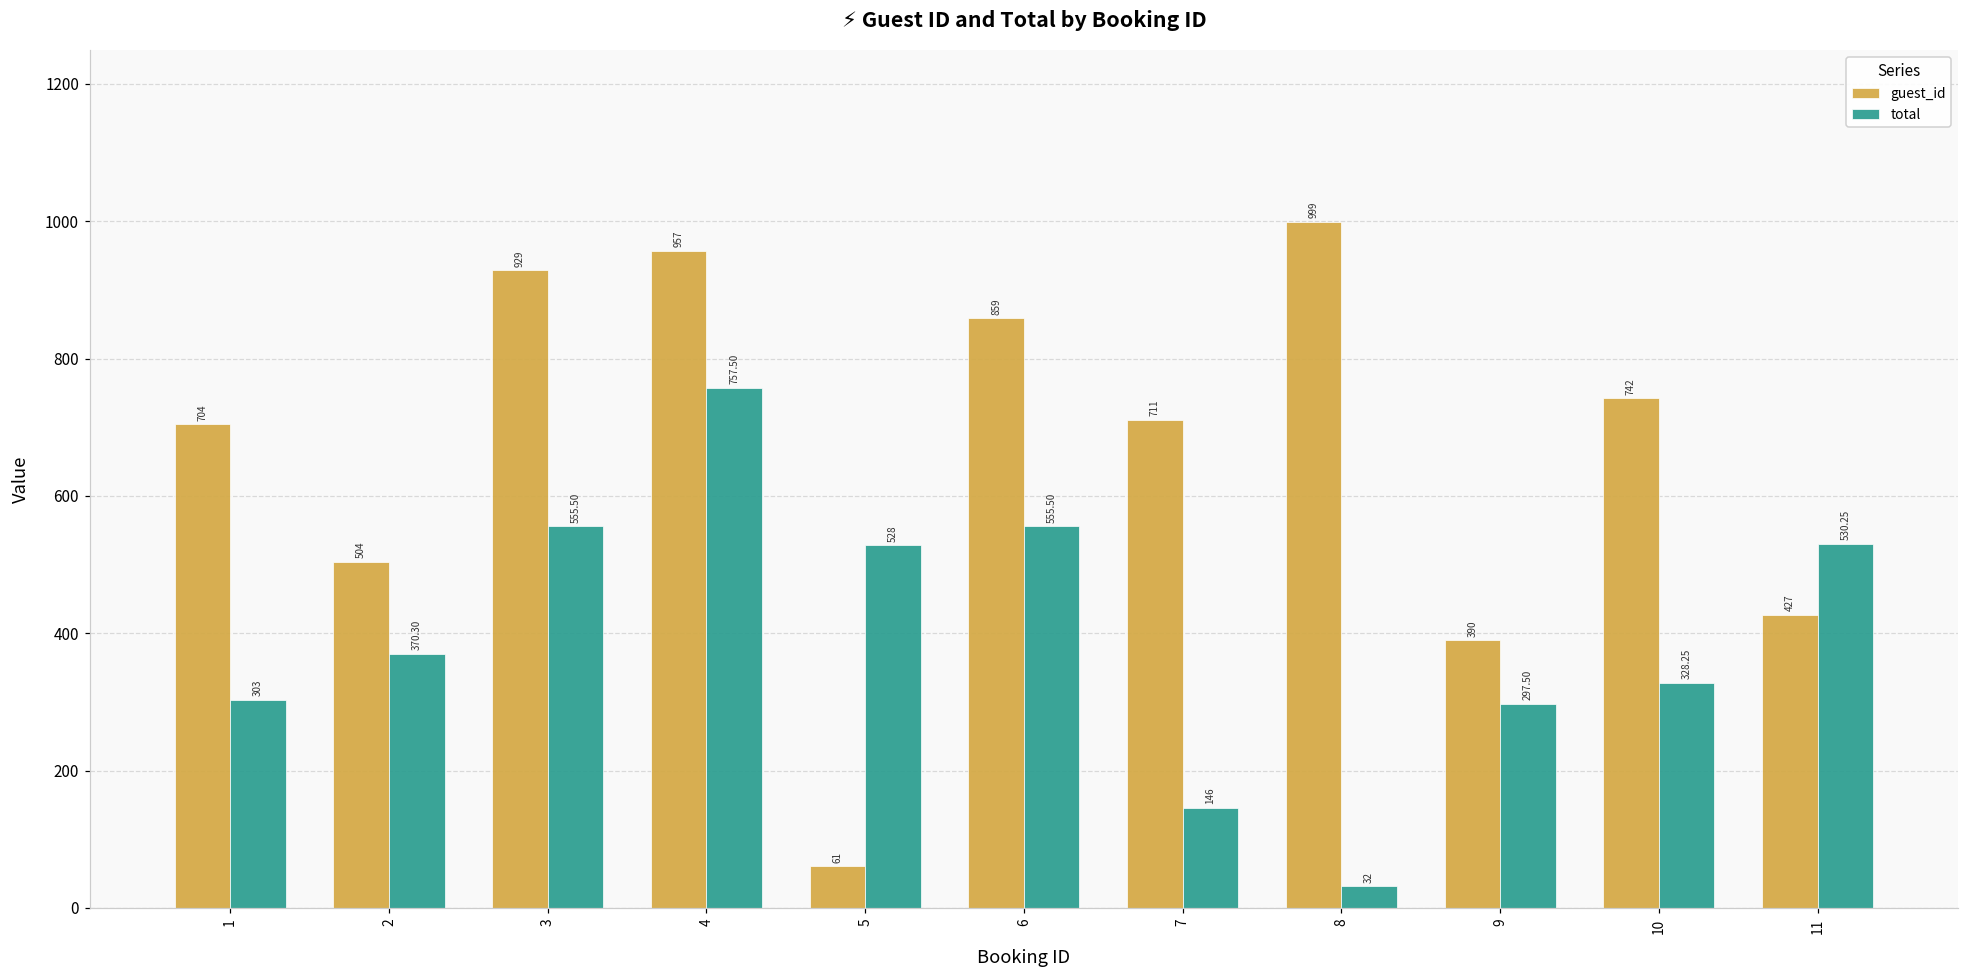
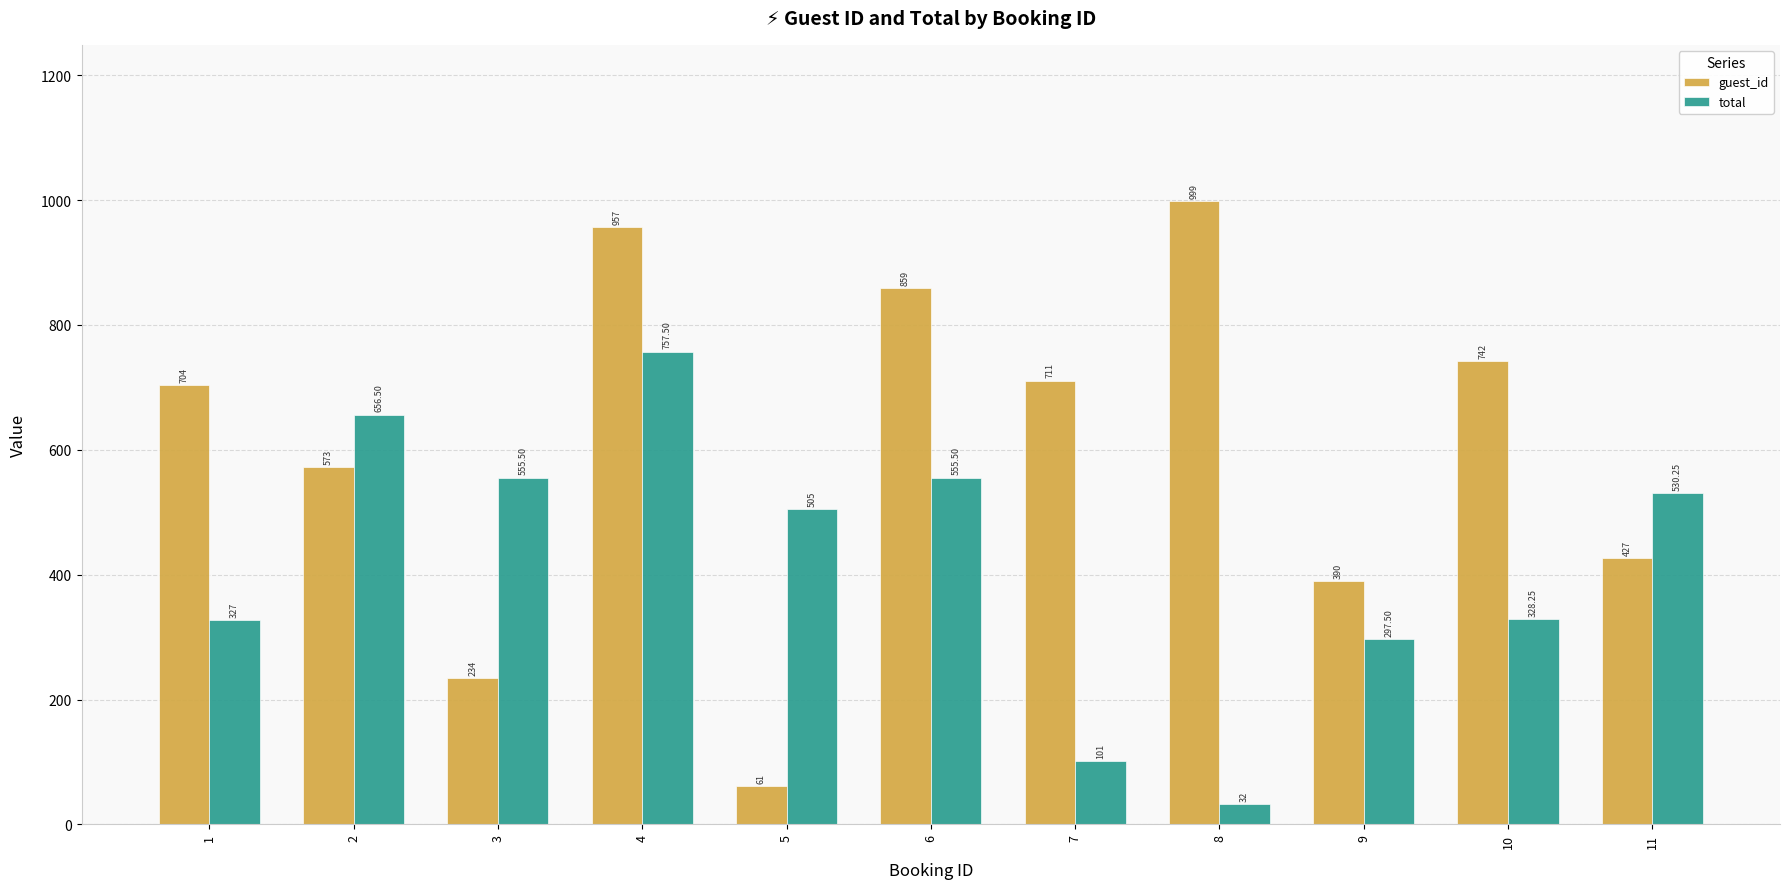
  {
    "guest_id": {
      "1": 704,
-     "2": 504,
-     "3": 929,
+     "2": 573,
+     "3": 234,
      "4": 957,
      "5": 61,
      "6": 859,
      "7": 711,
      "8": 999,
      "9": 390,
      "10": 742,
      "11": 427
    },
    "total": {
-     "1": 303,
-     "2": 370.30,
+     "1": 327,
+     "2": 656.50,
      "3": 555.50,
      "4": 757.50,
-     "5": 528,
+     "5": 505,
      "6": 555.50,
-     "7": 146,
+     "7": 101,
      "8": 32,
      "9": 297.50,
      "10": 328.25,
      "11": 530.25
    }
  }
